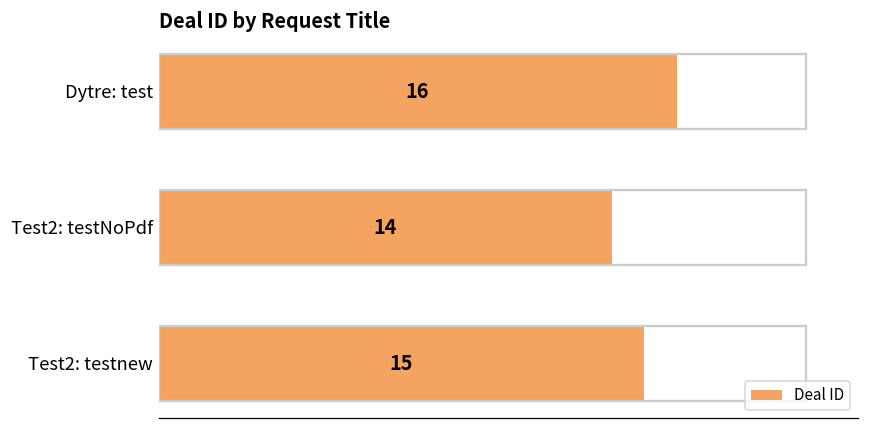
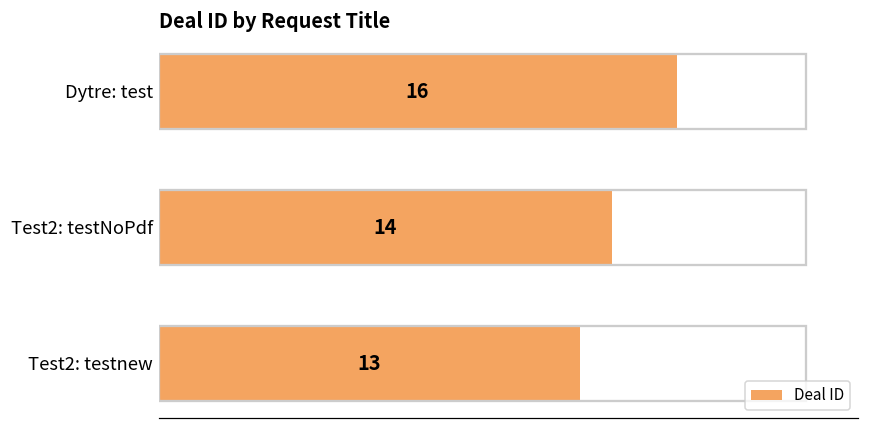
  {
    "Dytre: test": 16,
    "Test2: testNoPdf": 14,
-   "Test2: testnew": 15
+   "Test2: testnew": 13
  }
